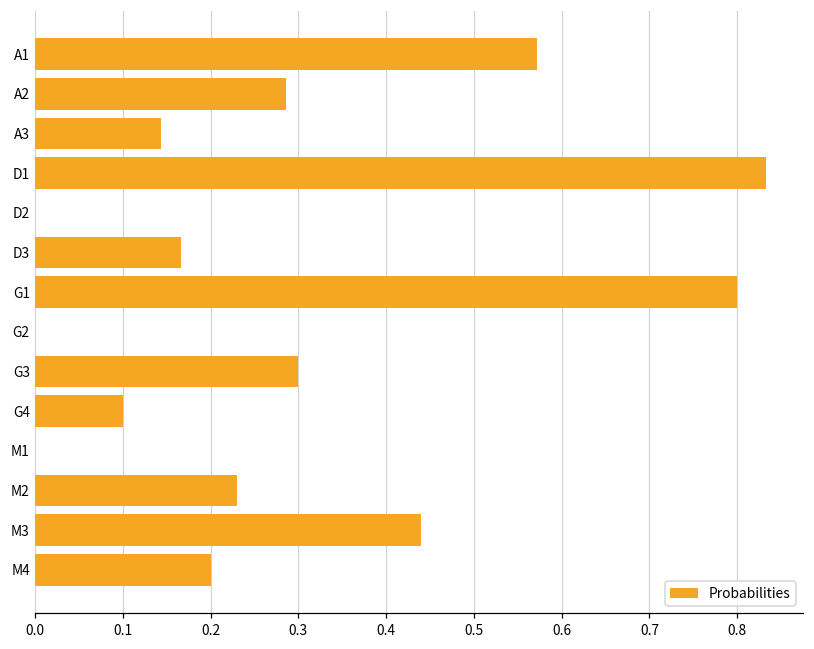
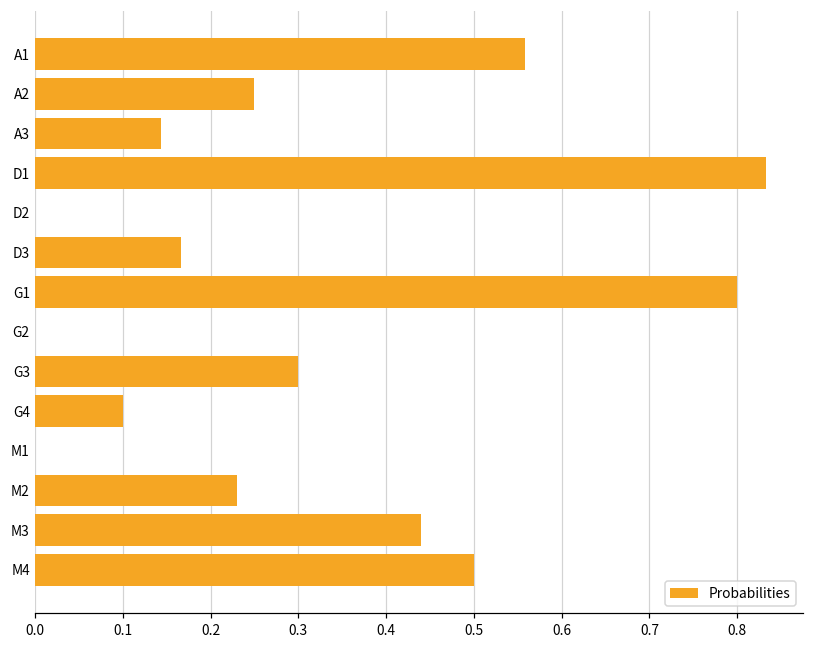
  {
-   "A1": 0.57,
-   "A2": 0.29,
+   "A1": 0.56,
+   "A2": 0.25,
    "A3": 0.14,
    "D1": 0.83,
    "D2": 0.00,
    "D3": 0.17,
    "G1": 0.80,
    "G2": 0.00,
    "G3": 0.30,
    "G4": 0.10,
    "M1": 0.00,
    "M2": 0.23,
    "M3": 0.44,
-   "M4": 0.2
+   "M4": 0.5
  }
